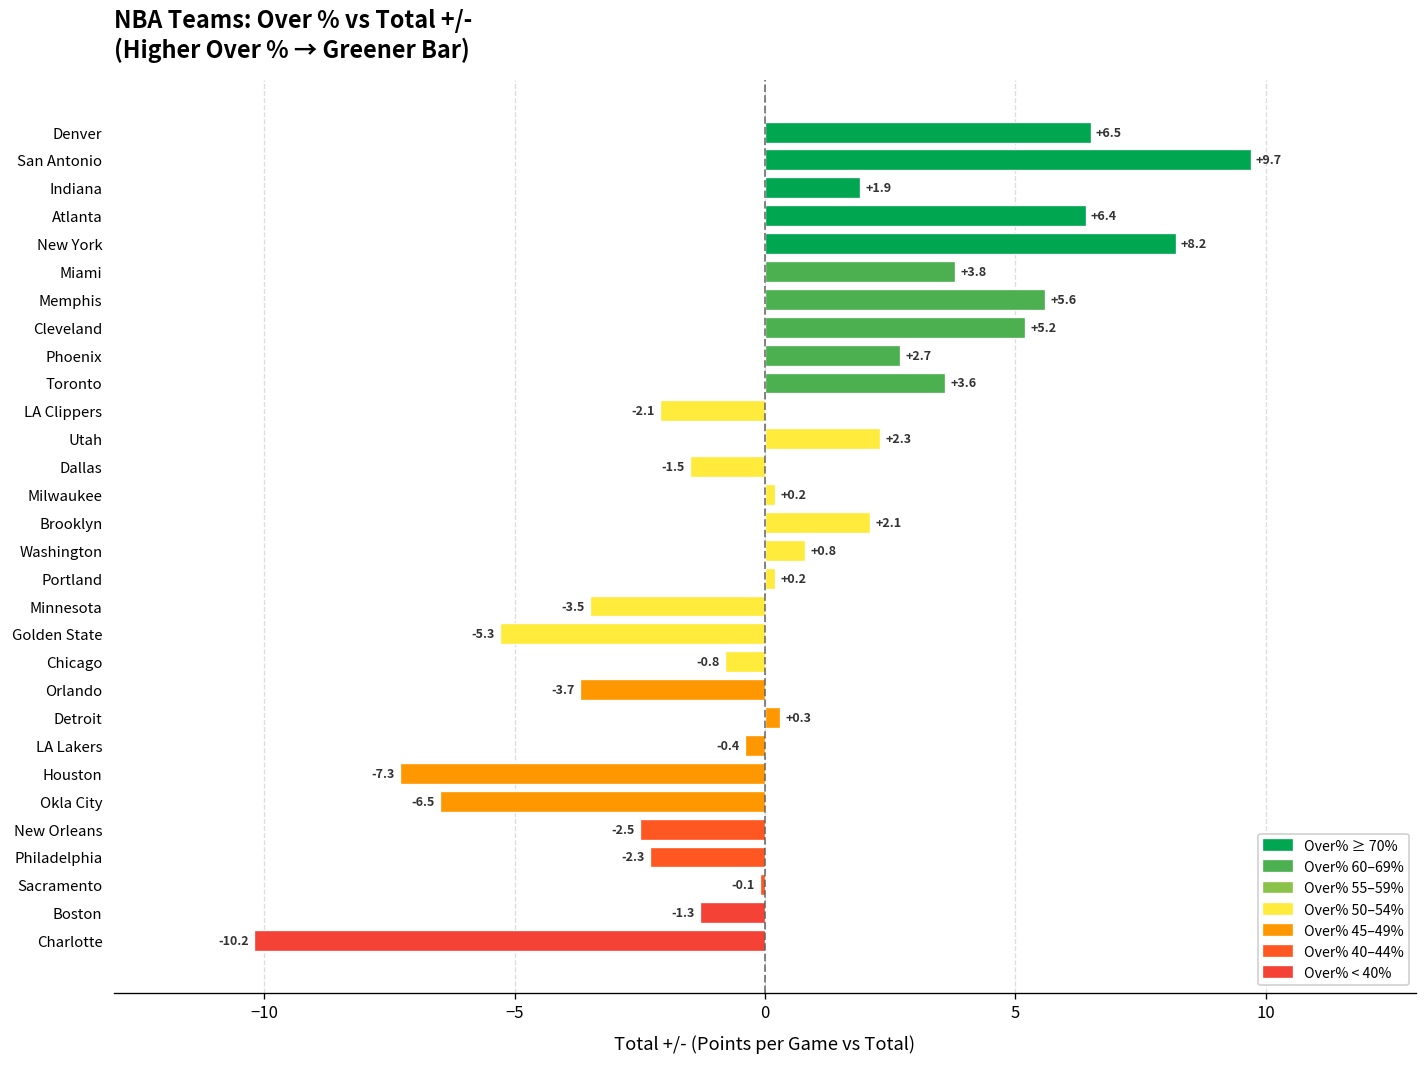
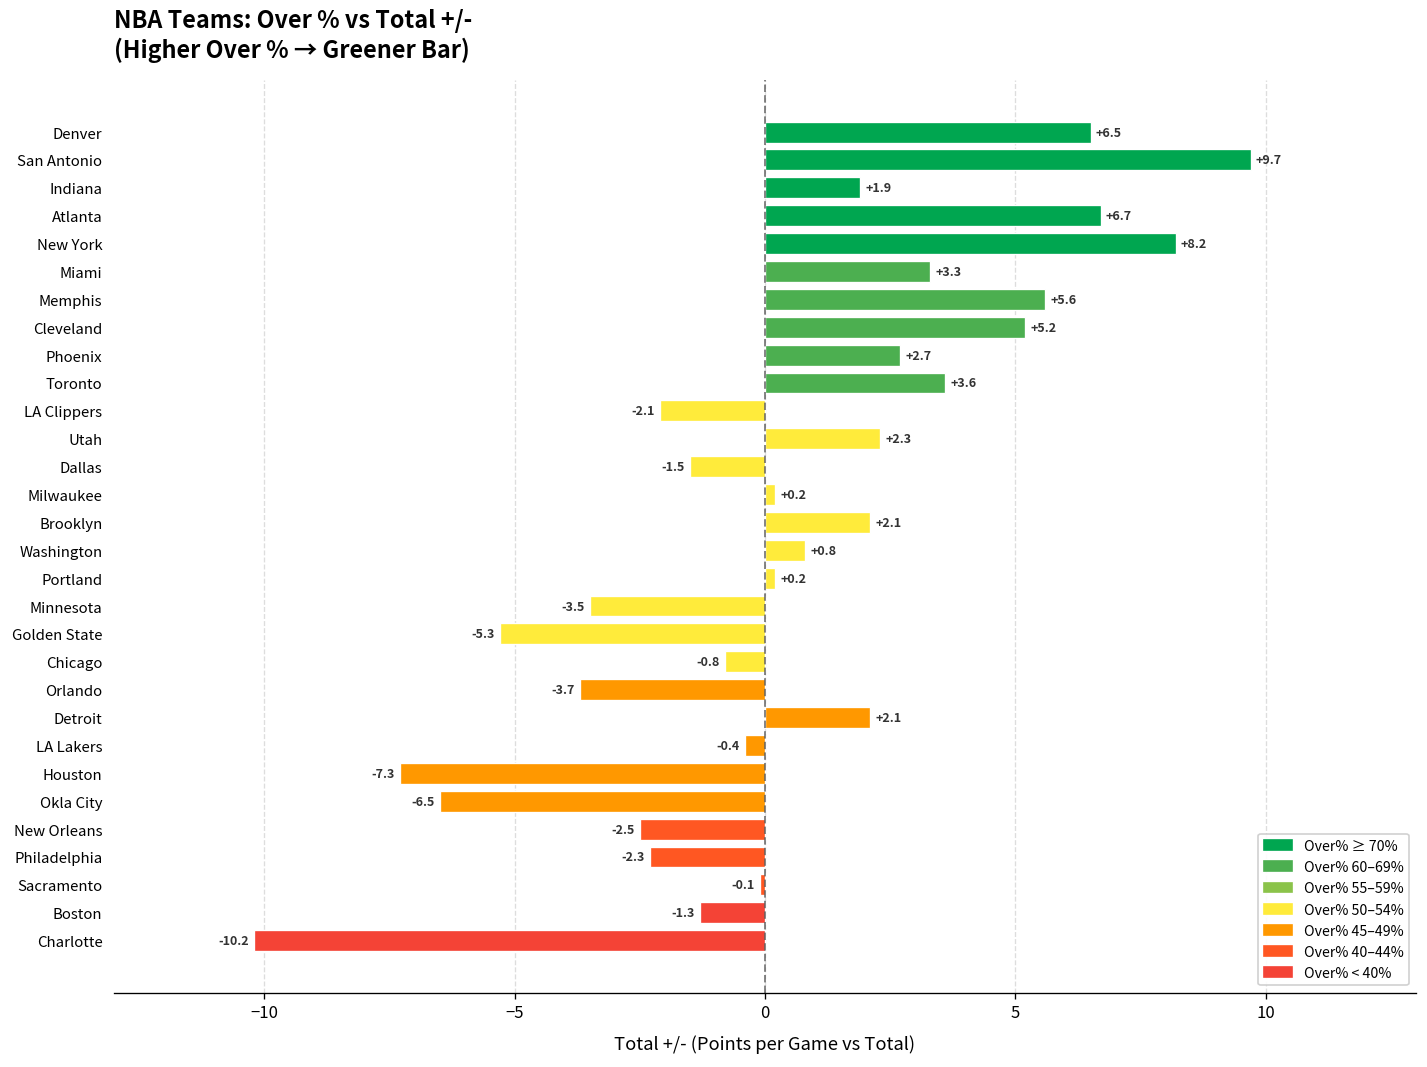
  {
    "Denver": "+6.5",
    "San Antonio": "+9.7",
    "Indiana": "+1.9",
-   "Atlanta": "+6.4",
+   "Atlanta": "+6.7",
    "New York": "+8.2",
-   "Miami": "+3.8",
+   "Miami": "+3.3",
    "Memphis": "+5.6",
    "Cleveland": "+5.2",
    "Phoenix": "+2.7",
    "Toronto": "+3.6",
    "LA Clippers": "-2.1",
    "Utah": "+2.3",
    "Dallas": "-1.5",
    "Milwaukee": "+0.2",
    "Brooklyn": "+2.1",
    "Washington": "+0.8",
    "Portland": "+0.2",
    "Minnesota": "-3.5",
    "Golden State": "-5.3",
    "Chicago": "-0.8",
    "Orlando": "-3.7",
-   "Detroit": "+0.3",
+   "Detroit": "+2.1",
    "LA Lakers": "-0.4",
    "Houston": "-7.3",
    "Okla City": "-6.5",
    "New Orleans": "-2.5",
    "Philadelphia": "-2.3",
    "Sacramento": "-0.1",
    "Boston": "-1.3",
    "Charlotte": "-10.2"
  }
